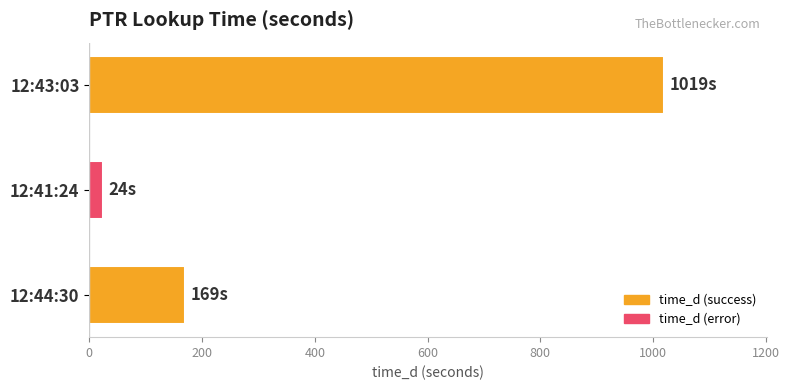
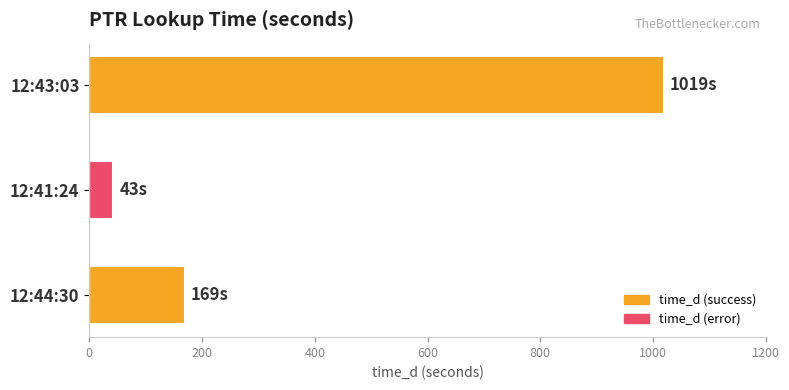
  {
    "12:43:03": "1019s",
-   "12:41:24": "24s",
+   "12:41:24": "43s",
    "12:44:30": "169s"
  }
